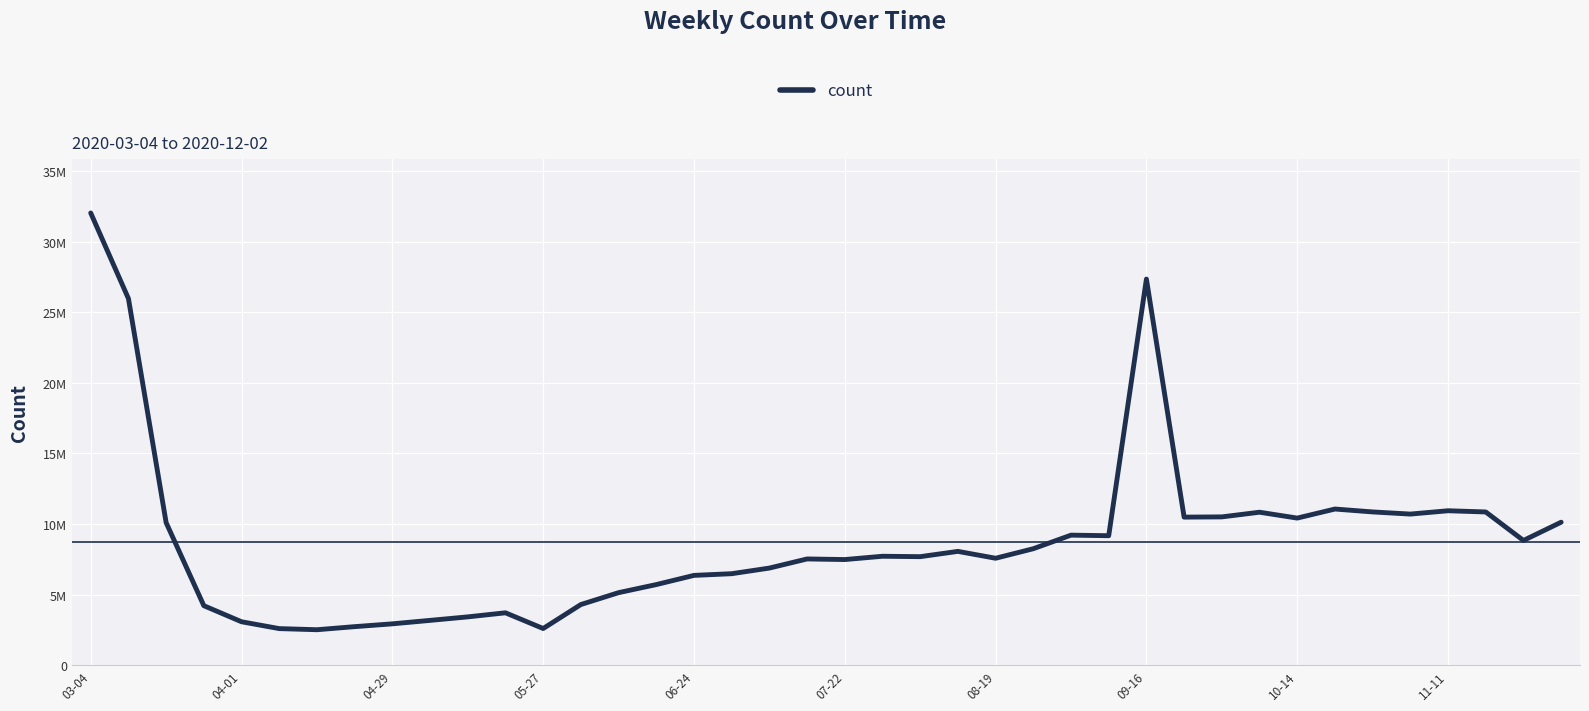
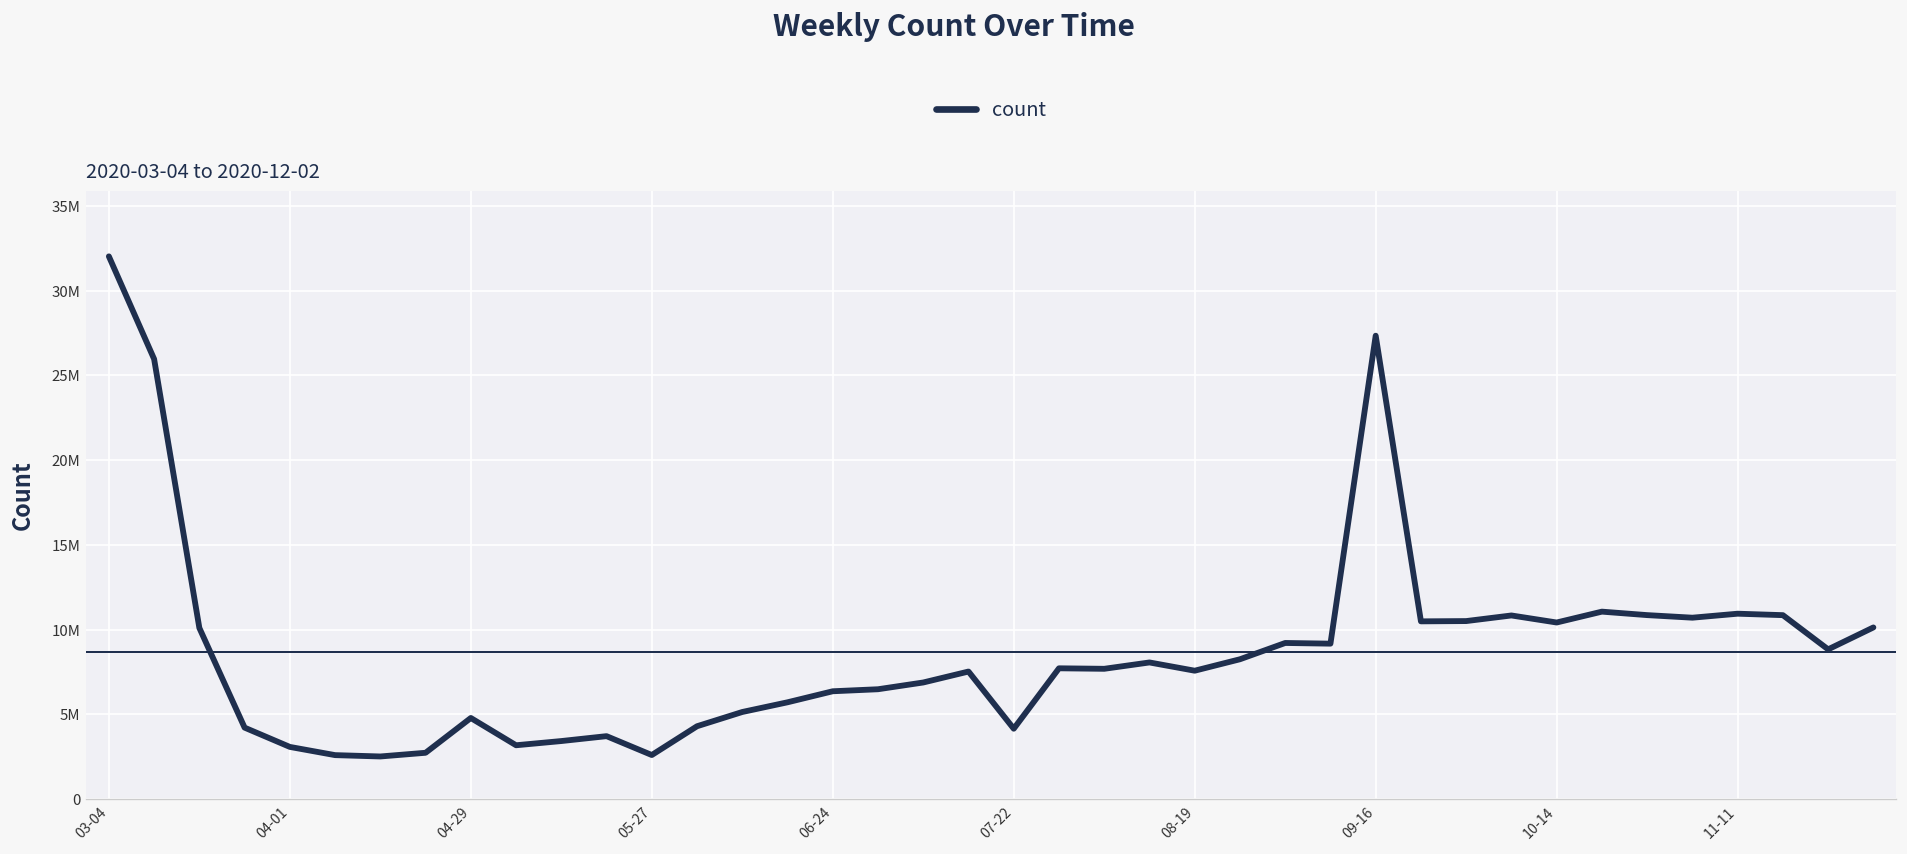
  {
    "03-04": 32000000,
    "04-01": 3100000,
-   "04-29": 2900000,
+   "04-29": 4800000,
    "05-27": 2600000,
    "06-24": 6400000,
-   "07-22": 7500000,
+   "07-22": 4200000,
    "08-19": 7600000,
    "09-16": 27300000,
    "10-14": 10400000,
    "11-11": 10900000
  }
